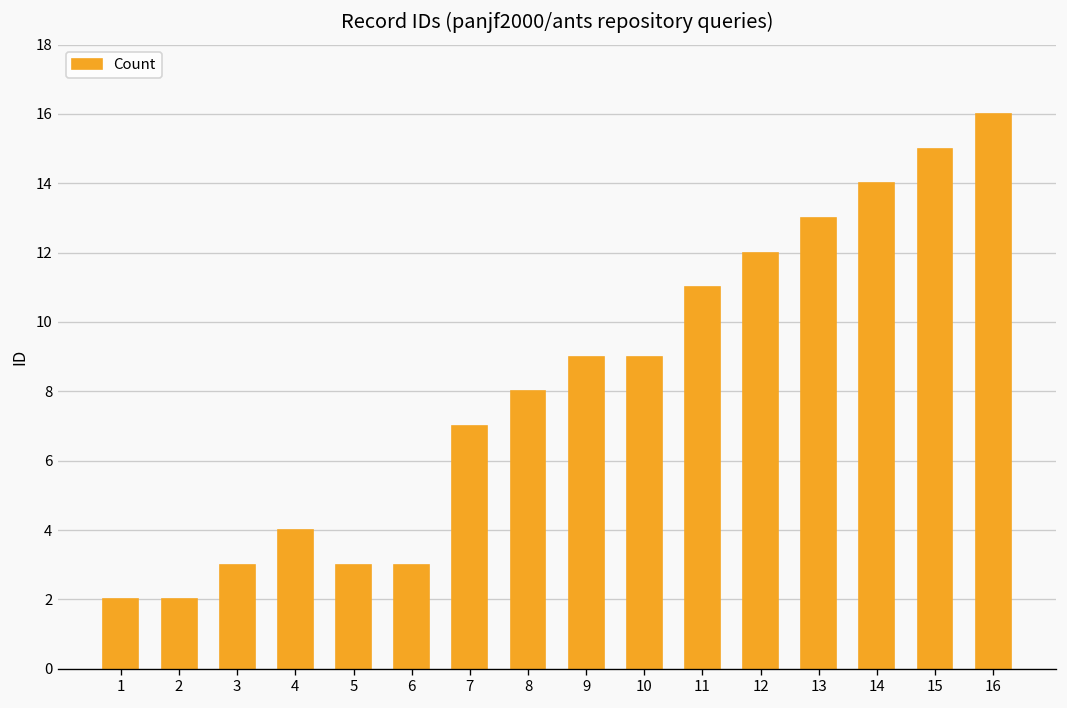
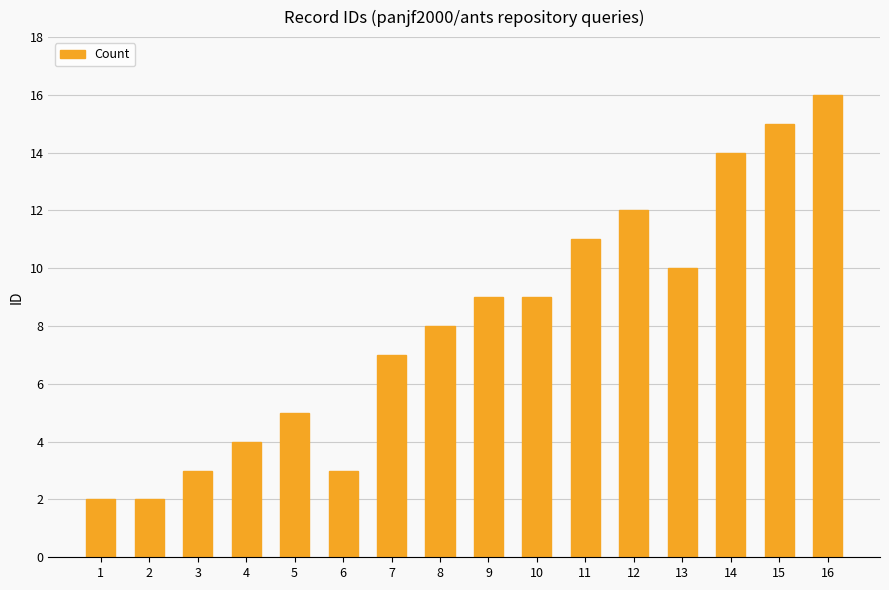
  {
    "1": 2,
    "2": 2,
    "3": 3,
    "4": 4,
-   "5": 3,
+   "5": 5,
    "6": 3,
    "7": 7,
    "8": 8,
    "9": 9,
    "10": 9,
    "11": 11,
    "12": 12,
-   "13": 13,
+   "13": 10,
    "14": 14,
    "15": 15,
    "16": 16
  }
